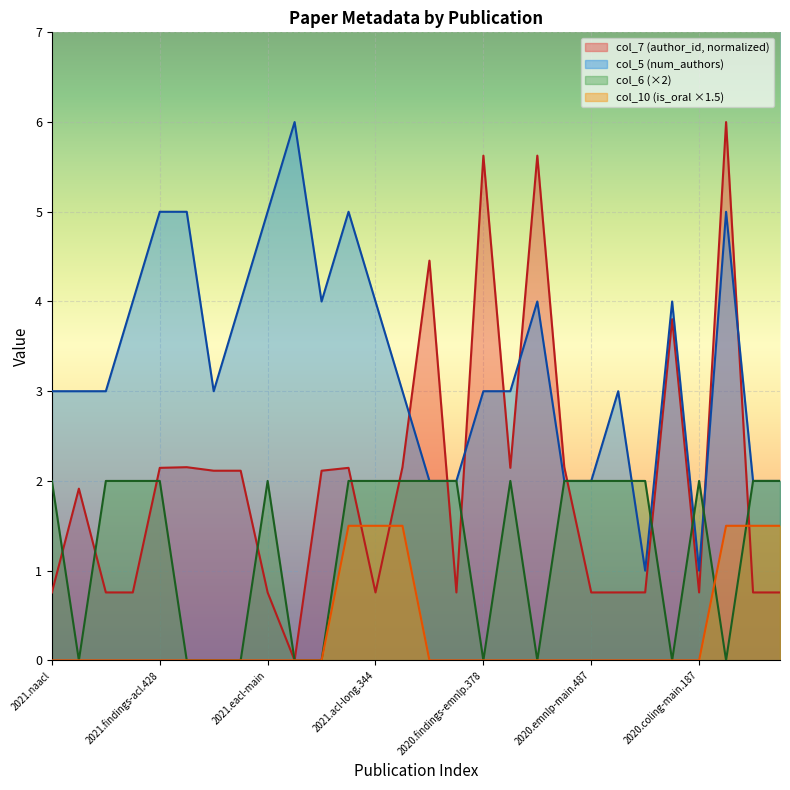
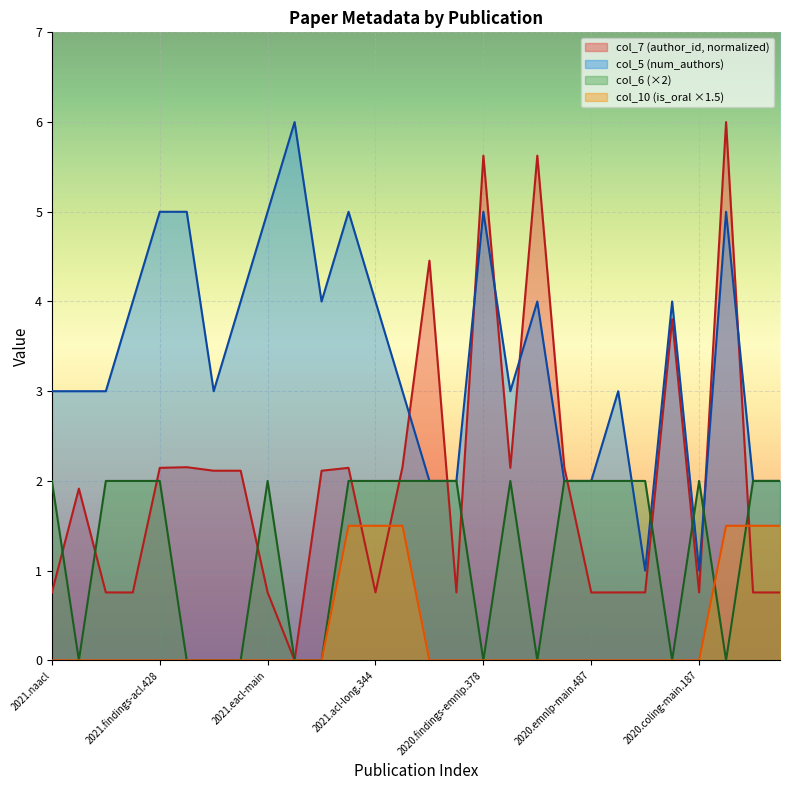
  {
    "col_5 (num_authors)": {
      "2021.naacl": 3,
      "2021.findings-acl.428": 5,
      "2021.eacl-main": 5,
      "2021.acl-long.344": 4,
-     "2020.findings-emnlp.378": 3,
+     "2020.findings-emnlp.378": 5,
      "2020.coling-main.187": 1
    },
    "col_6 (×2)": {
      "2021.naacl": 2,
      "2021.findings-acl.428": 2,
      "2021.eacl-main": 2,
      "2021.acl-long.344": 2,
      "2020.coling-main.187": 2
    }
  }
